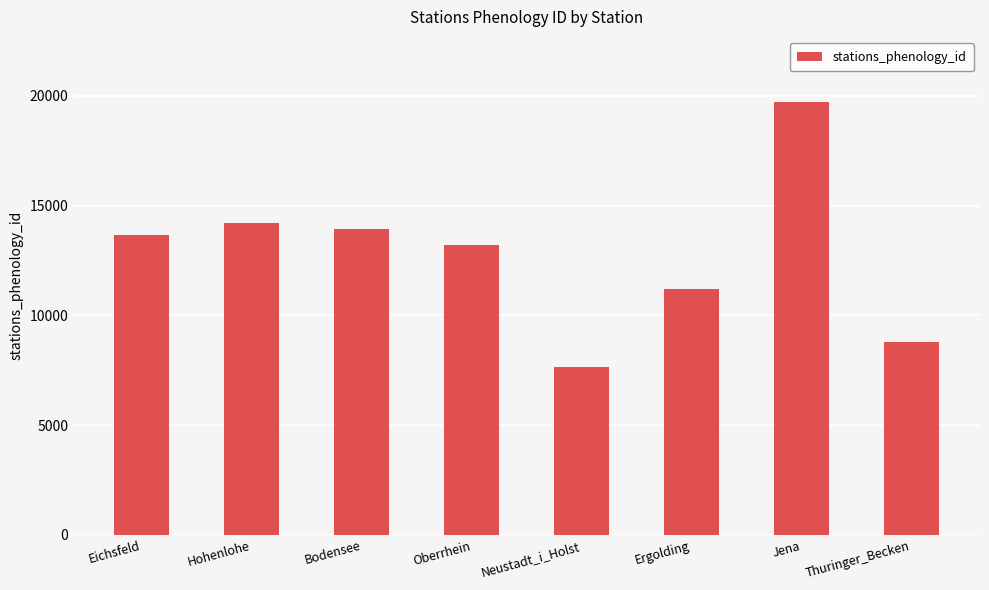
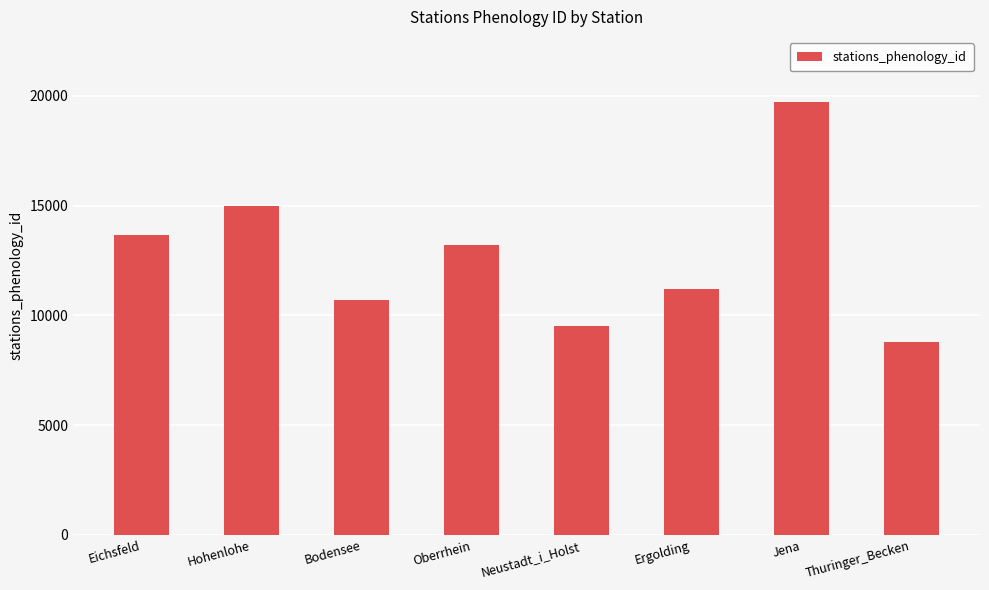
  {
    "Eichsfeld": 13600,
-   "Hohenlohe": 14200,
-   "Bodensee": 13900,
+   "Hohenlohe": 15000,
+   "Bodensee": 10700,
    "Oberrhein": 13200,
-   "Neustadt_i_Holst": 7700,
+   "Neustadt_i_Holst": 9500,
    "Ergolding": 11200,
    "Jena": 19700,
    "Thuringer_Becken": 8800
  }
